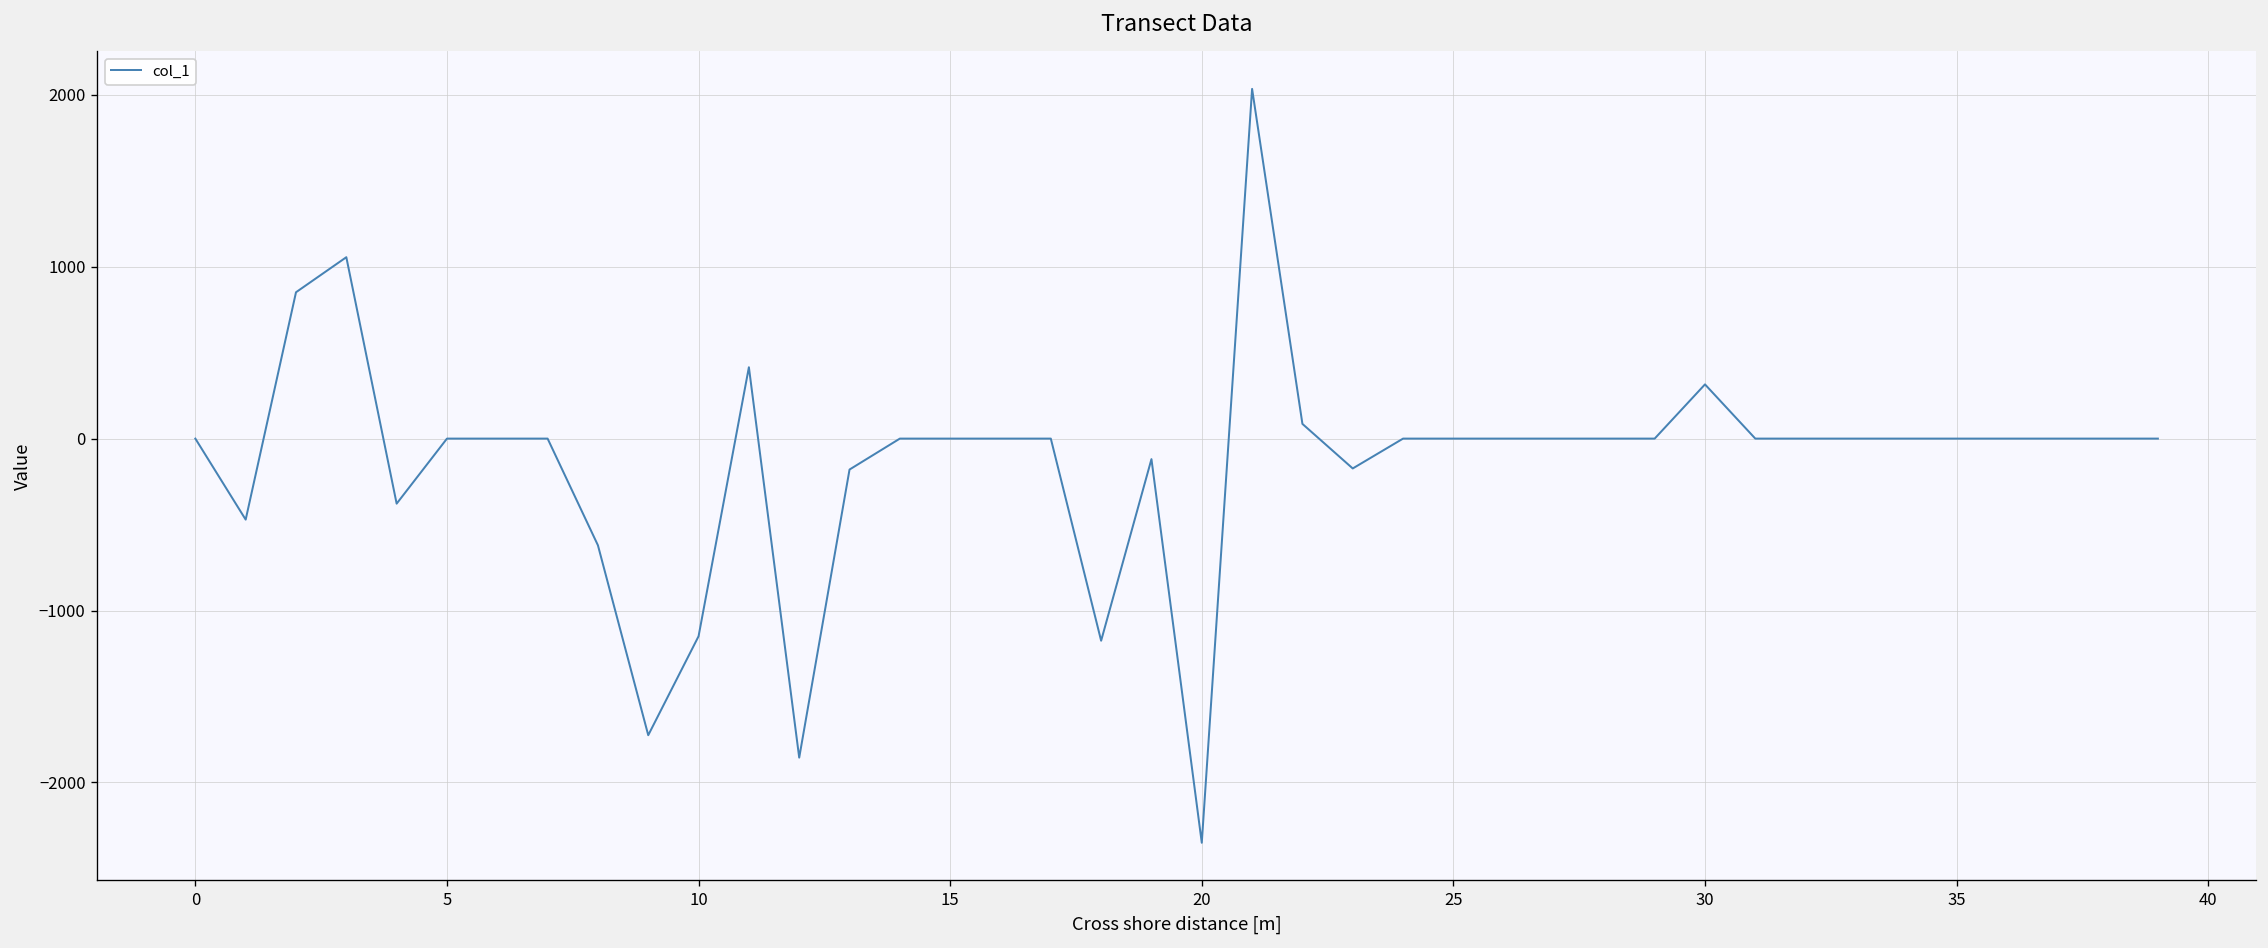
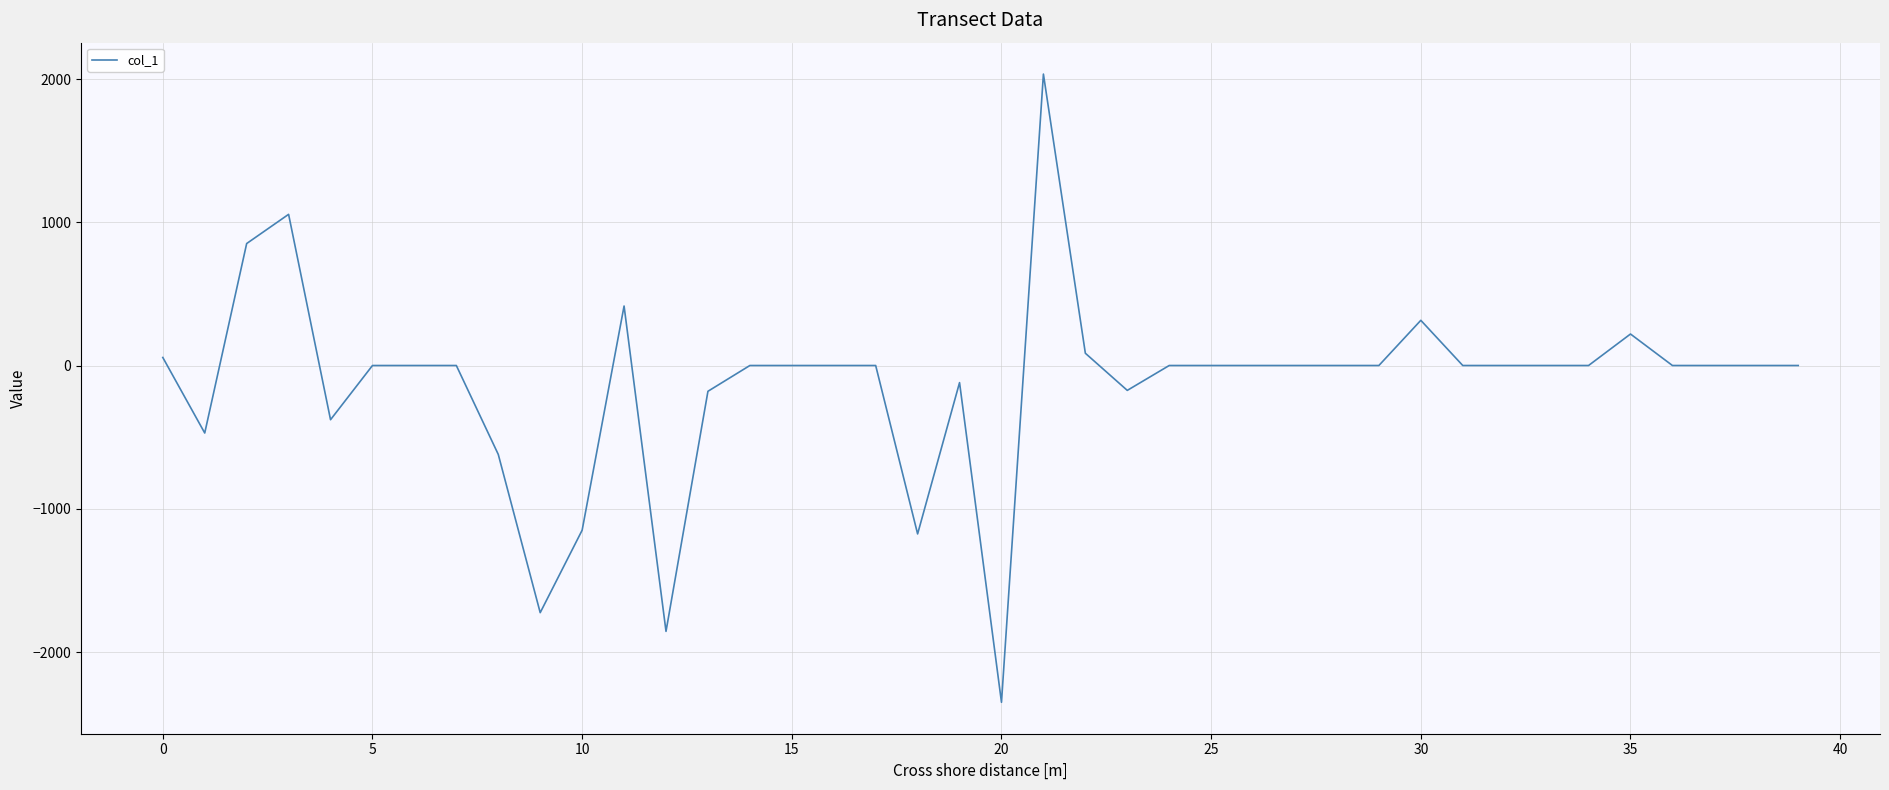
  {
-   "0": 0,
+   "0": 60,
    "5": 0,
    "10": -1150,
    "15": 0,
    "20": -2350,
    "25": 0,
    "30": 320,
-   "35": 0
+   "35": 220
  }
